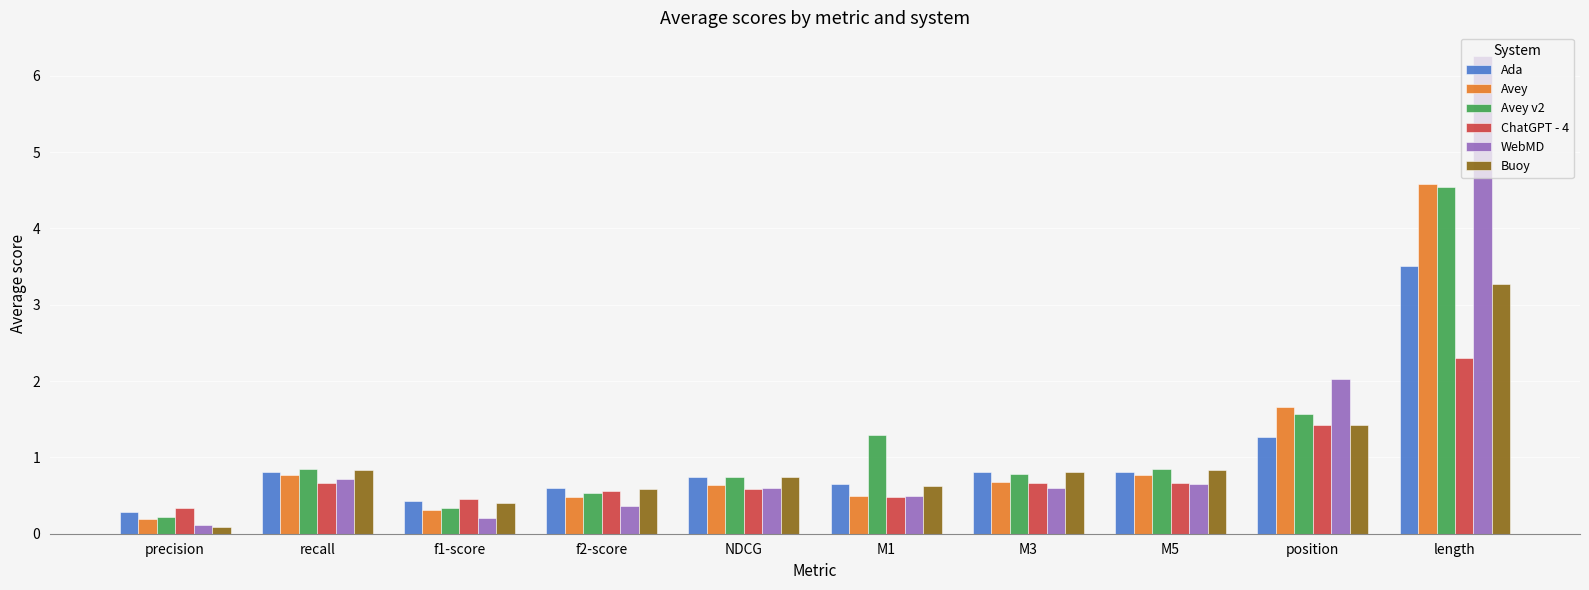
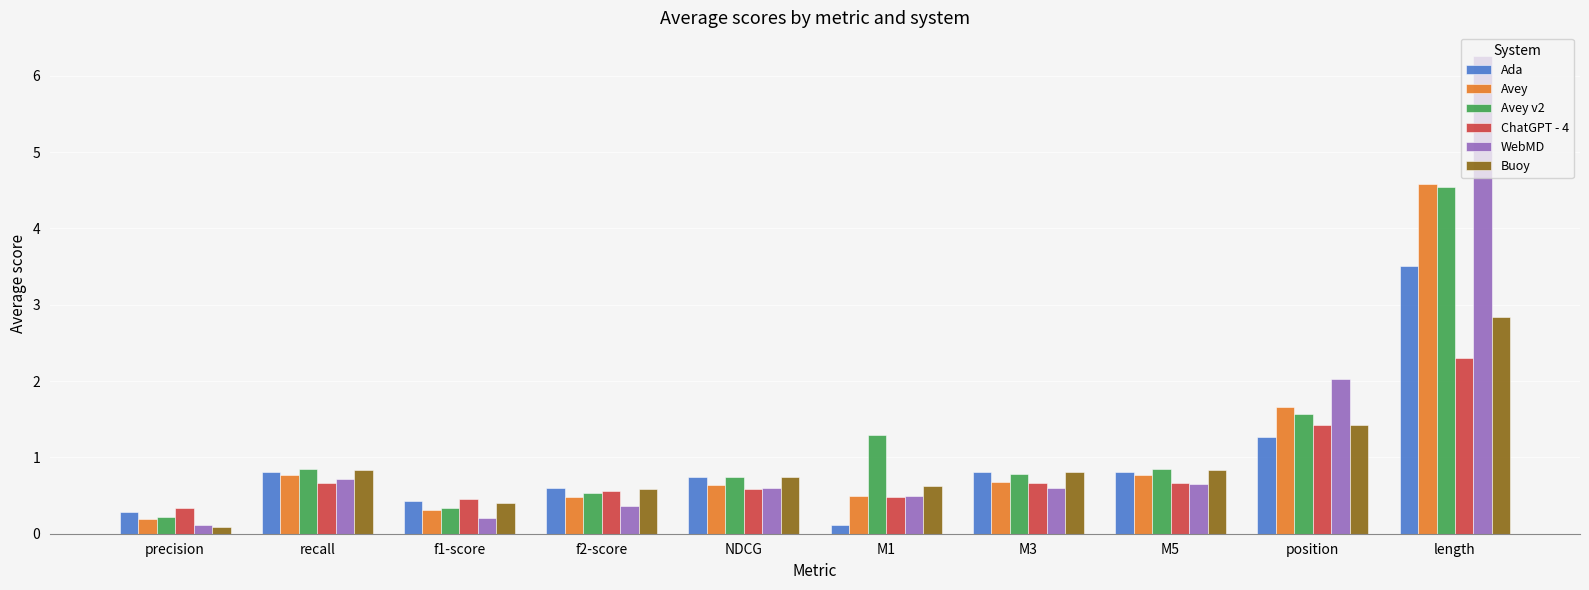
  {
    "Ada": {
      "precision": 0.3,
      "recall": 0.8,
      "f1-score": 0.4,
      "f2-score": 0.6,
      "NDCG": 0.7,
-     "M1": 0.6,
+     "M1": 0.1,
      "M3": 0.8,
      "M5": 0.8,
      "position": 1.3,
      "length": 3.5
    },
    "Avey": {
      "precision": 0.2,
      "recall": 0.8,
      "f1-score": 0.3,
      "f2-score": 0.5,
      "NDCG": 0.6,
      "M1": 0.5,
      "M3": 0.7,
      "M5": 0.8,
      "position": 1.7,
      "length": 4.6
    },
    "Avey v2": {
      "precision": 0.2,
      "recall": 0.9,
      "f1-score": 0.3,
      "f2-score": 0.5,
      "NDCG": 0.7,
      "M1": 1.3,
      "M3": 0.8,
      "M5": 0.9,
      "position": 1.6,
      "length": 4.5
    },
    "ChatGPT - 4": {
      "precision": 0.3,
      "recall": 0.7,
      "f1-score": 0.5,
      "f2-score": 0.6,
      "NDCG": 0.6,
      "M1": 0.5,
      "M3": 0.7,
      "M5": 0.7,
      "position": 1.4,
      "length": 2.3
    },
    "WebMD": {
      "precision": 0.1,
      "recall": 0.7,
      "f1-score": 0.2,
      "f2-score": 0.4,
      "NDCG": 0.6,
      "M1": 0.5,
      "M3": 0.6,
      "M5": 0.7,
      "position": 2.0
    },
    "Buoy": {
      "precision": 0.1,
      "recall": 0.8,
      "f1-score": 0.4,
      "f2-score": 0.6,
      "NDCG": 0.7,
      "M1": 0.6,
      "M3": 0.8,
      "M5": 0.8,
      "position": 1.4,
-     "length": 3.3
+     "length": 2.8
    }
  }
